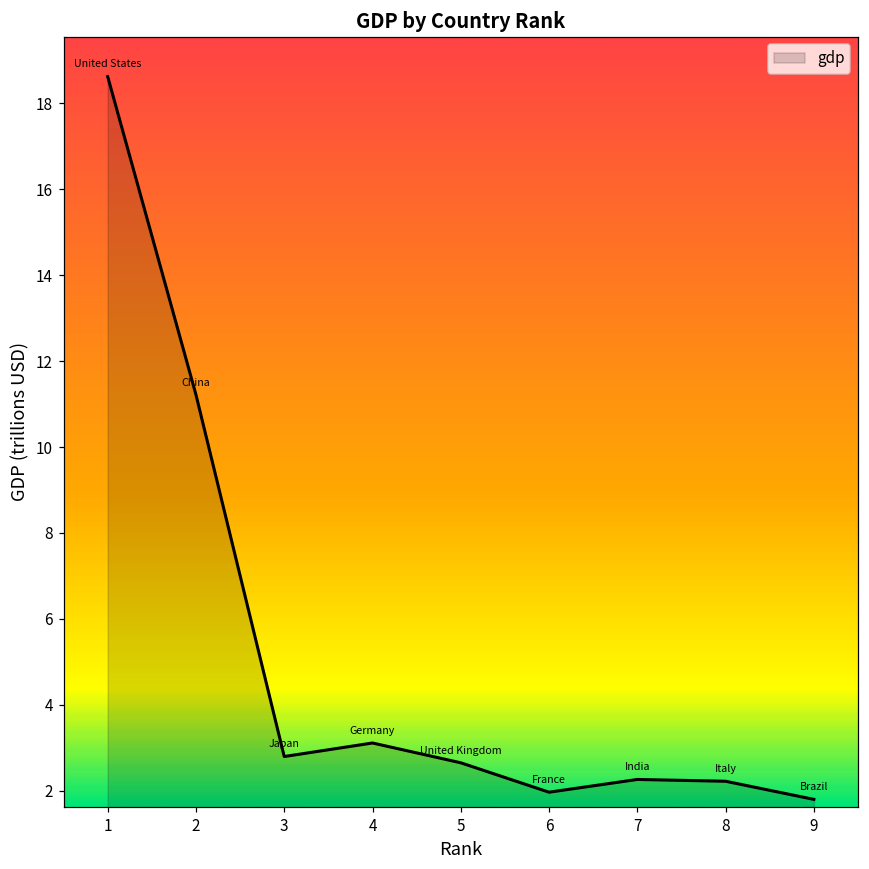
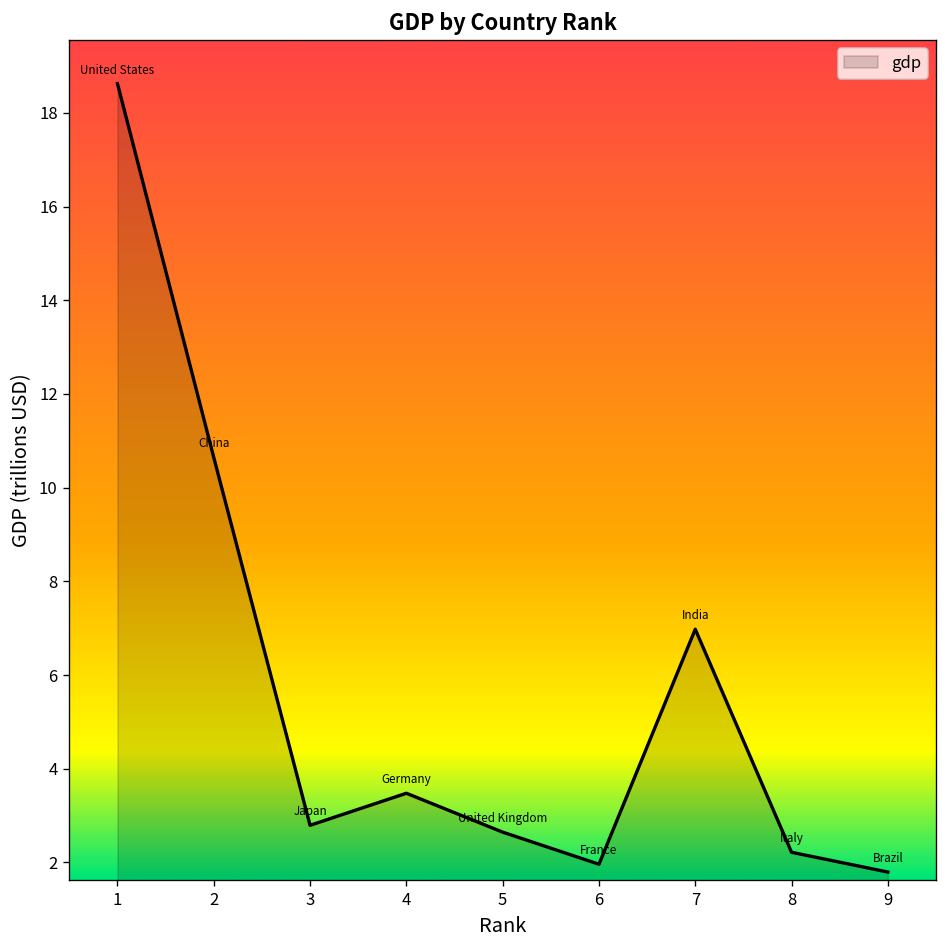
  {
    "1": 18.6,
-   "2": 11.2,
+   "2": 10.6,
    "3": 2.8,
-   "4": 3.1,
+   "4": 3.5,
    "5": 2.6,
    "6": 2.0,
-   "7": 2.3,
+   "7": 7.0,
    "8": 2.2,
    "9": 1.8
  }
